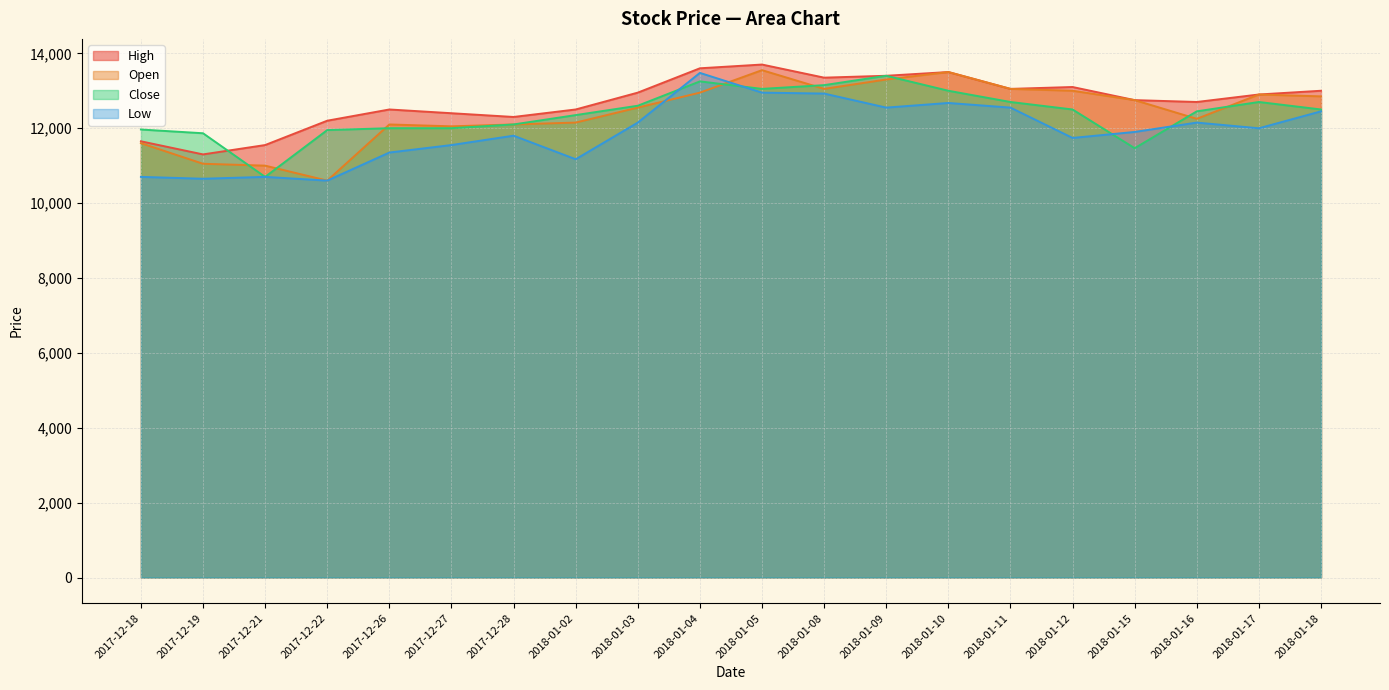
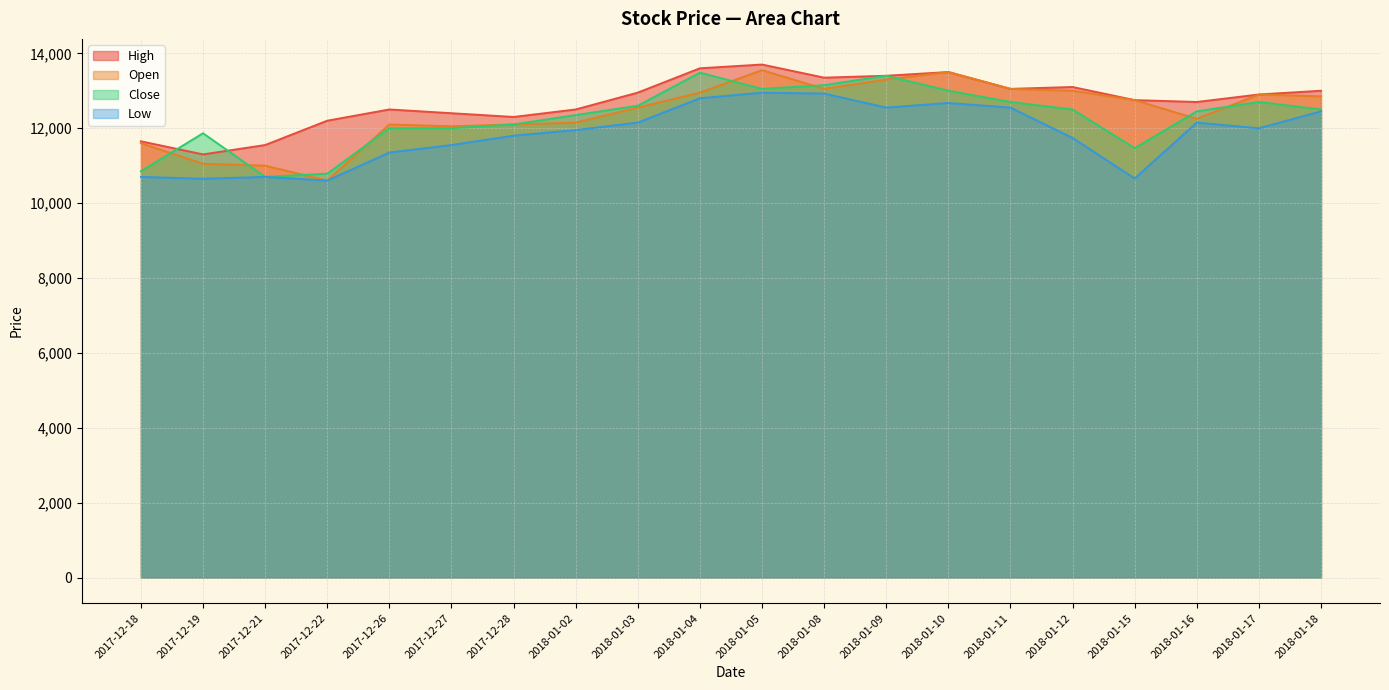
  {
    "Close": {
-     "2017-12-18": "12,000",
+     "2017-12-18": "10,900",
      "2017-12-19": "11,900",
-     "2017-12-22": "12,000",
+     "2017-12-22": "10,800",
      "2017-12-26": "12,000",
      "2018-01-02": "12,400",
-     "2018-01-04": "13,300",
+     "2018-01-04": "13,500",
      "2018-01-05": "13,100",
      "2018-01-08": "13,200",
      "2018-01-10": "13,000",
      "2018-01-11": "12,700",
      "2018-01-12": "12,500",
      "2018-01-15": "11,500",
      "2018-01-16": "12,500",
      "2018-01-17": "12,700"
    },
    "Low": {
      "2017-12-18": "10,700",
      "2017-12-19": "10,700",
      "2017-12-26": "11,400",
      "2017-12-27": "11,600",
      "2017-12-28": "11,800",
-     "2018-01-02": "11,200",
+     "2018-01-02": "12,000",
      "2018-01-03": "12,200",
-     "2018-01-04": "13,500",
+     "2018-01-04": "12,800",
      "2018-01-05": "13,000",
      "2018-01-08": "12,900",
      "2018-01-09": "12,600",
      "2018-01-10": "12,700",
      "2018-01-11": "12,600",
      "2018-01-12": "11,700",
-     "2018-01-15": "11,900",
+     "2018-01-15": "10,700",
      "2018-01-16": "12,200",
      "2018-01-17": "12,000"
    }
  }
